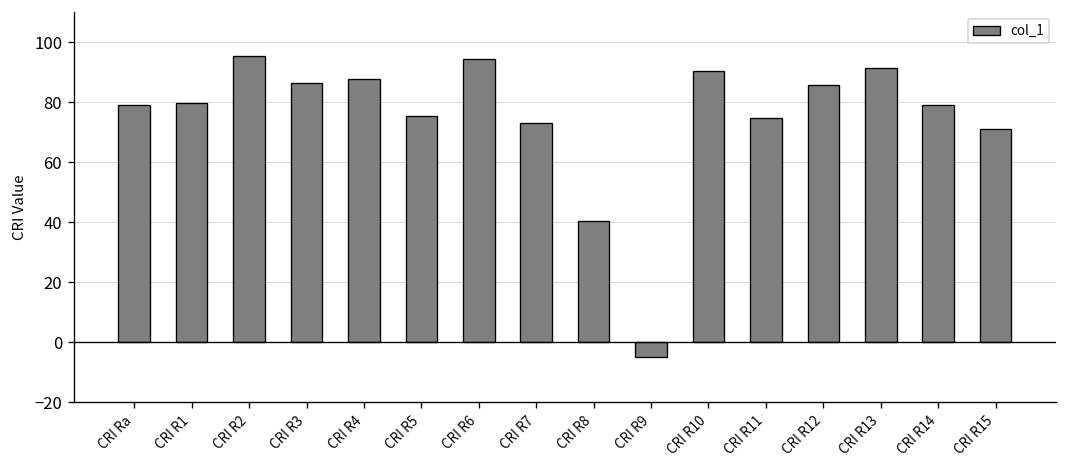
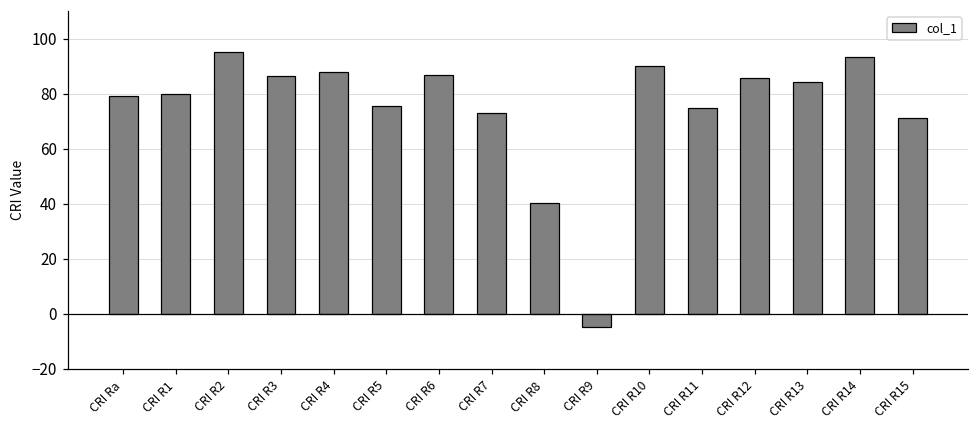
  {
    "CRI Ra": 79,
    "CRI R1": 80,
    "CRI R2": 95,
    "CRI R3": 87,
    "CRI R4": 88,
    "CRI R5": 75,
-   "CRI R6": 94,
+   "CRI R6": 87,
    "CRI R7": 73,
    "CRI R8": 40,
    "CRI R9": -5,
    "CRI R10": 90,
    "CRI R11": 75,
    "CRI R12": 86,
-   "CRI R13": 91,
-   "CRI R14": 79,
+   "CRI R13": 84,
+   "CRI R14": 93,
    "CRI R15": 71
  }
